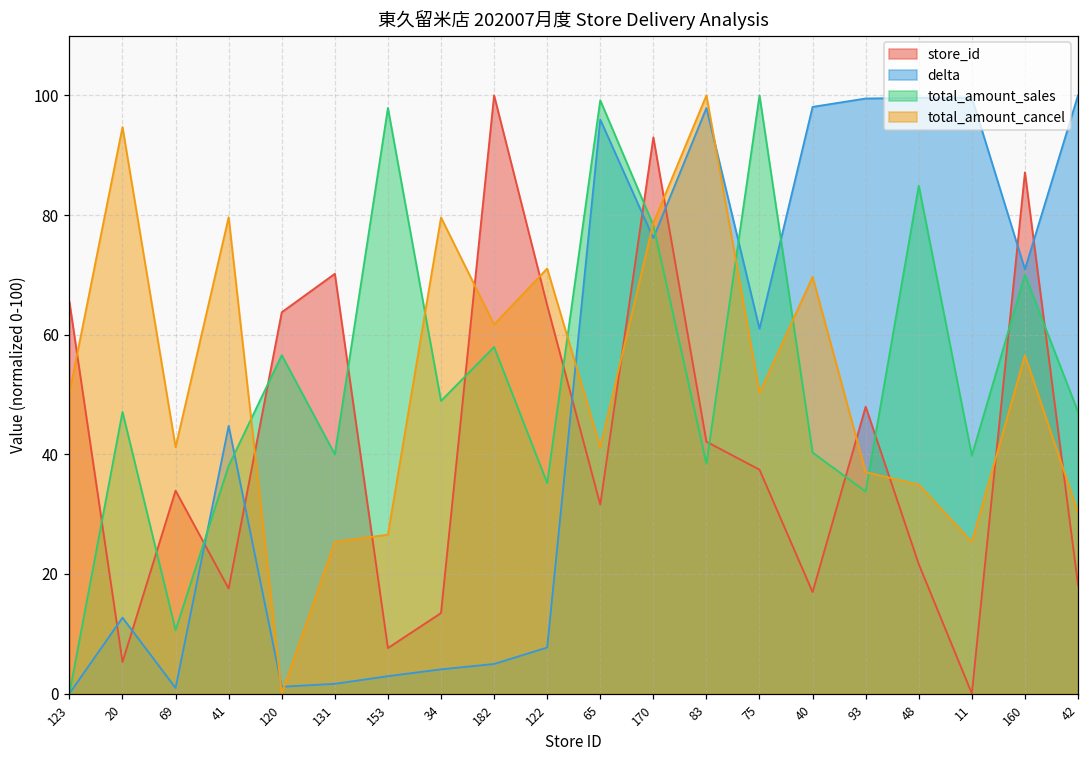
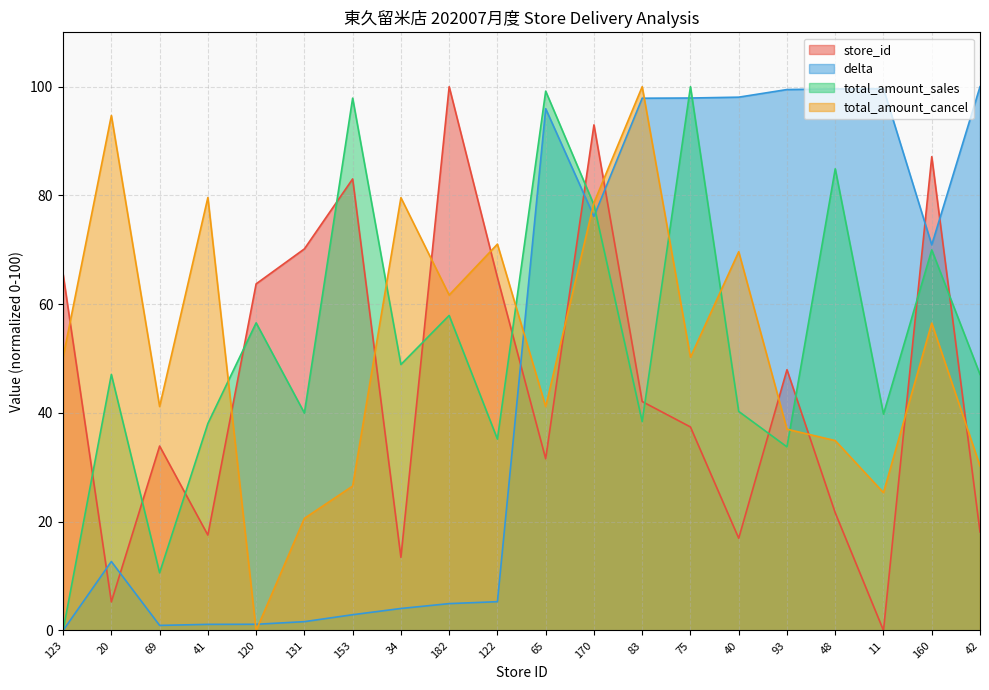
  {
    "store_id": {
      "123": 65,
      "20": 5,
      "69": 34,
      "41": 18,
      "120": 64,
      "131": 70,
-     "153": 8,
+     "153": 83,
      "34": 13,
      "182": 100,
      "122": 65,
      "65": 32,
      "170": 93,
      "83": 42,
      "75": 37,
      "40": 17,
      "93": 48,
      "48": 22,
      "11": 0,
      "160": 87,
      "42": 18
    },
    "delta": {
      "20": 13,
      "69": 1,
-     "41": 45,
+     "41": 1,
      "120": 1,
      "131": 2,
      "153": 3,
      "34": 4,
      "182": 5,
-     "122": 8,
+     "122": 5,
      "65": 96,
      "170": 76,
      "83": 98,
-     "75": 61,
+     "75": 98,
      "40": 98,
      "93": 99,
      "160": 71,
      "42": 100
    },
    "total_amount_sales": {
      "20": 47,
      "69": 11,
      "41": 38,
      "120": 57,
      "131": 40,
      "153": 98,
      "34": 49,
      "182": 58,
      "122": 35,
      "65": 99,
      "83": 38,
      "75": 100,
      "40": 40,
      "93": 34,
      "48": 85,
      "11": 40,
      "160": 70,
      "42": 47
    },
    "total_amount_cancel": {
      "123": 50,
      "20": 95,
      "69": 41,
      "41": 80,
      "120": 0,
-     "131": 25,
+     "131": 21,
      "153": 27,
      "34": 80,
      "182": 62,
      "122": 71,
      "65": 41,
      "83": 100,
      "75": 50,
      "40": 70,
      "93": 37,
      "48": 35,
      "11": 25,
      "160": 57,
      "42": 30
    }
  }
